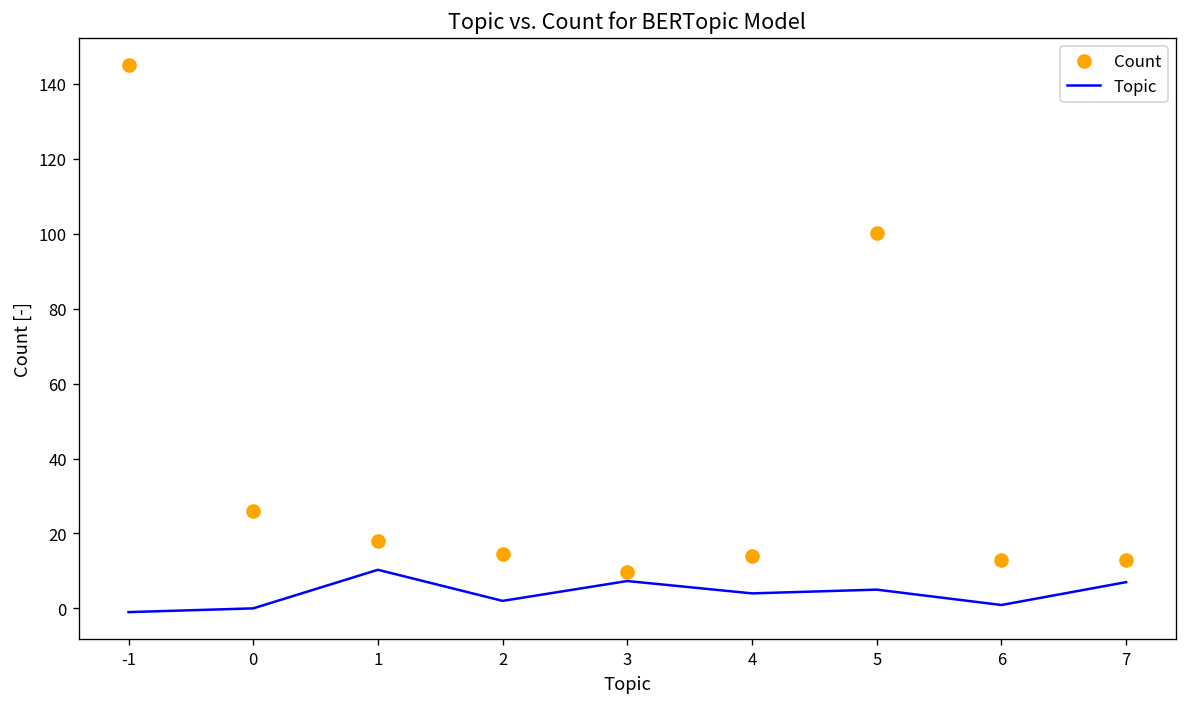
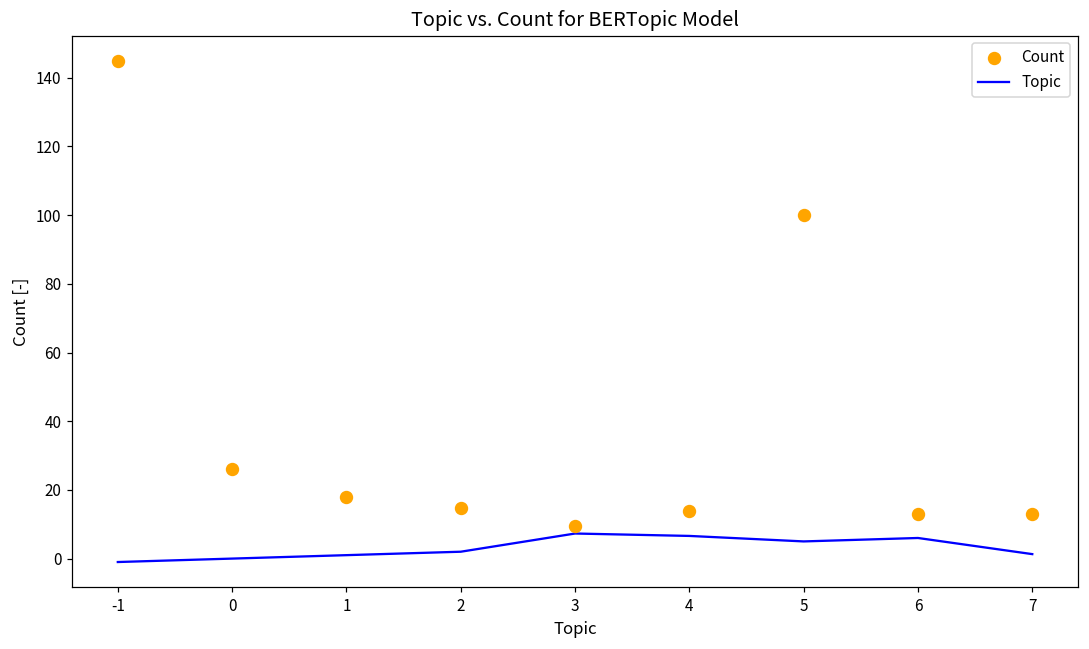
  {
    "Topic": {
      "-1": -1,
      "0": 0,
-     "1": 10,
+     "1": 1,
      "2": 2,
      "3": 7,
-     "4": 4,
+     "4": 7,
      "5": 5,
-     "6": 1,
-     "7": 7
+     "6": 6,
+     "7": 1
    }
  }
